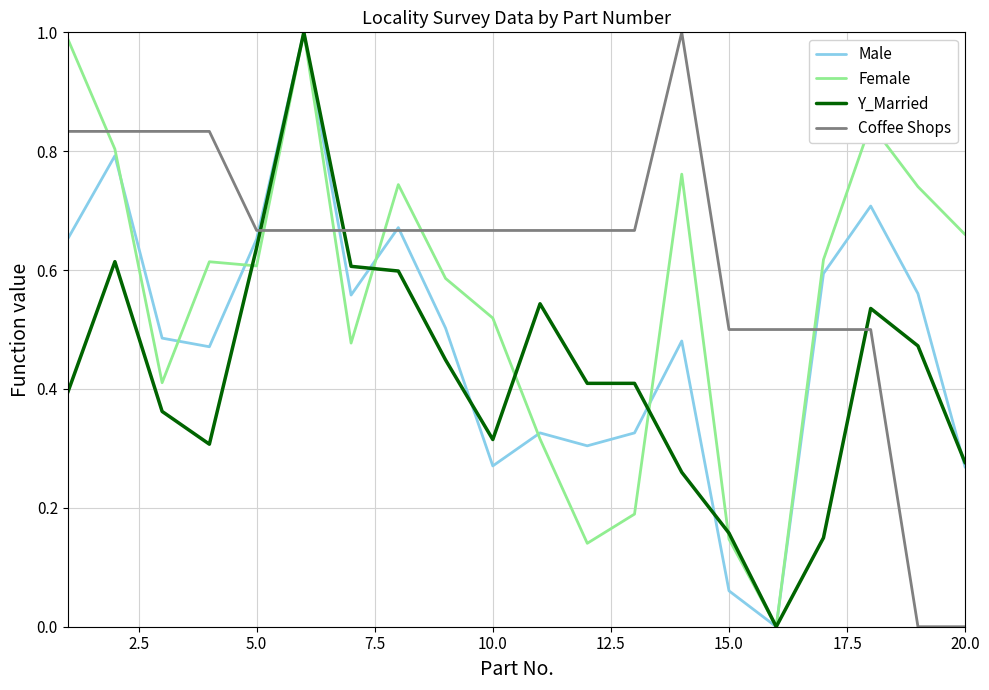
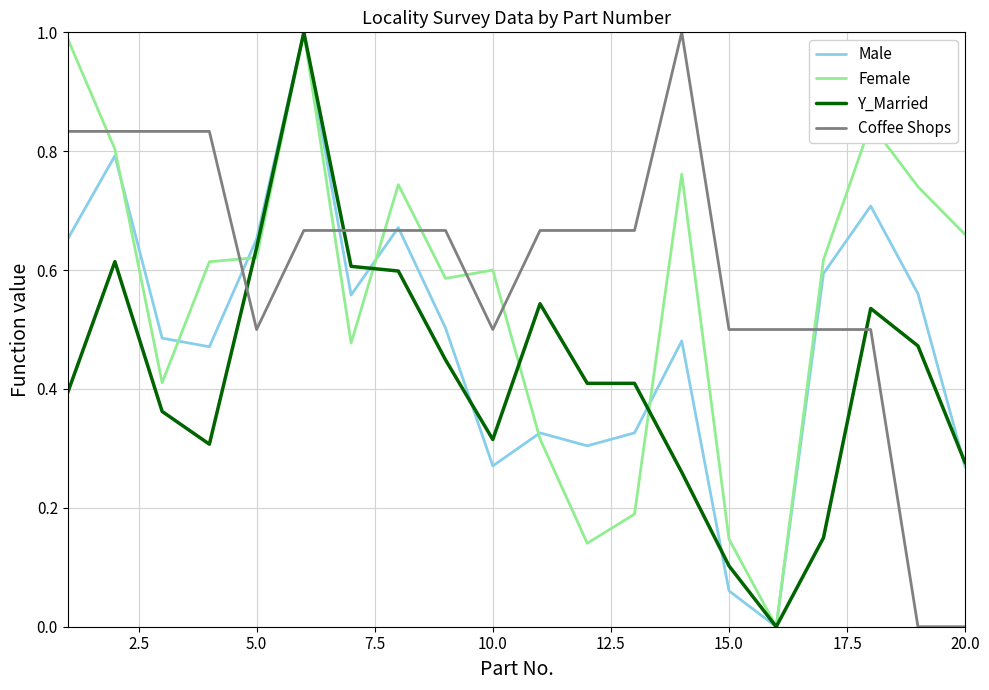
  {
    "Male": {
      "5.0": 0.65,
      "10.0": 0.27,
      "15.0": 0.06,
      "20.0": 0.27
    },
    "Female": {
-     "5.0": 0.61,
-     "10.0": 0.52,
+     "5.0": 0.62,
+     "10.0": 0.60,
      "15.0": 0.15,
      "20.0": 0.66
    },
    "Y_Married": {
      "5.0": 0.64,
      "10.0": 0.31,
-     "15.0": 0.16,
+     "15.0": 0.10,
      "20.0": 0.28
    },
    "Coffee Shops": {
-     "5.0": 0.67,
-     "10.0": 0.67,
+     "5.0": 0.50,
+     "10.0": 0.50,
      "15.0": 0.50,
      "20.0": 0.00
    }
  }
